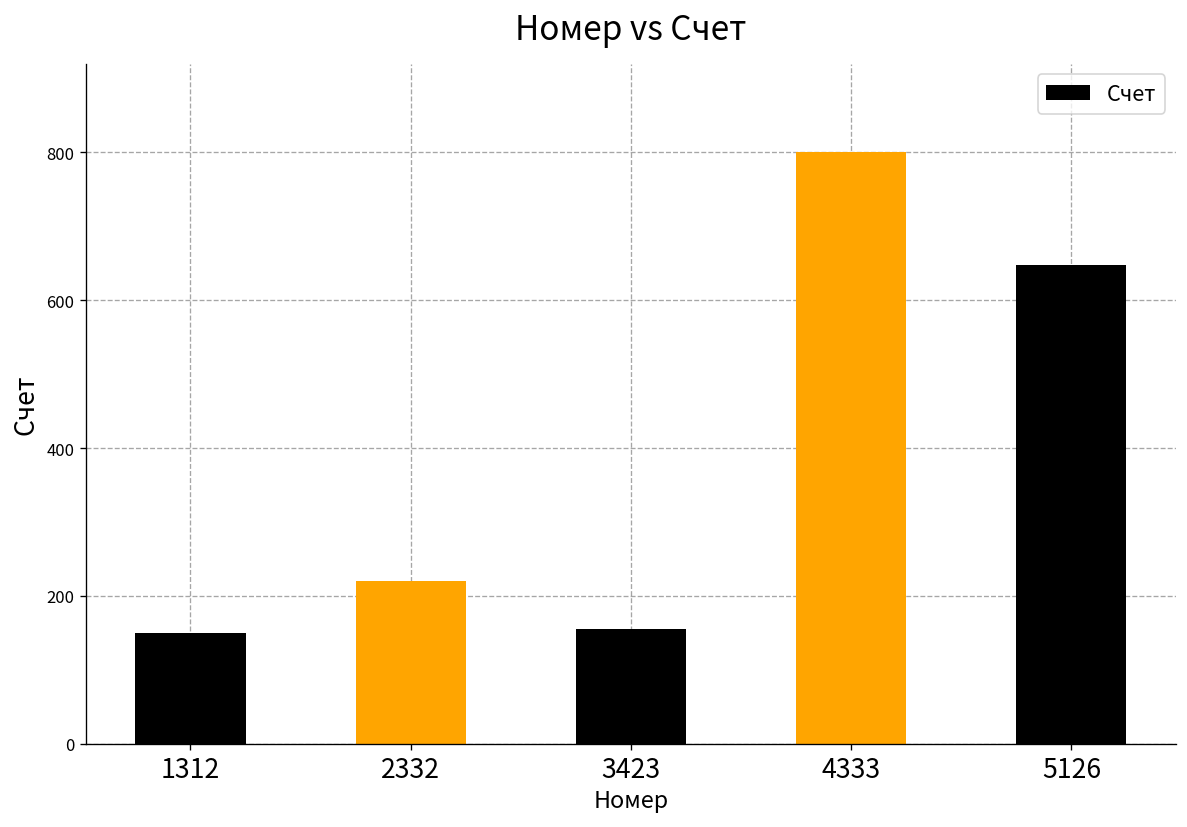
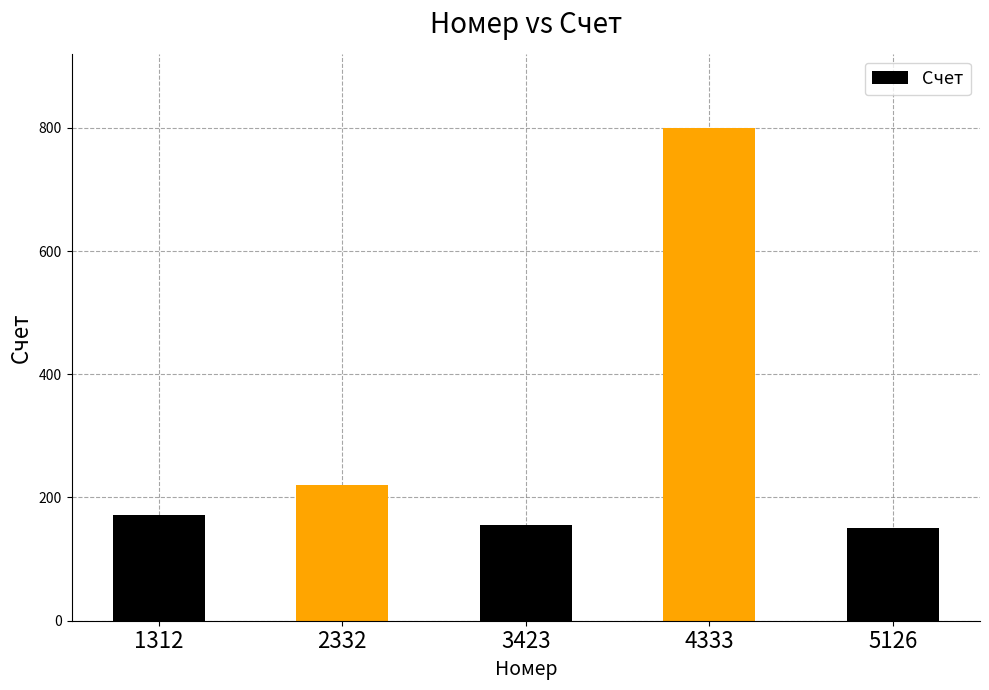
  {
-   "1312": 150,
+   "1312": 170,
    "2332": 220,
    "3423": 160,
    "4333": 800,
-   "5126": 650
+   "5126": 150
  }
